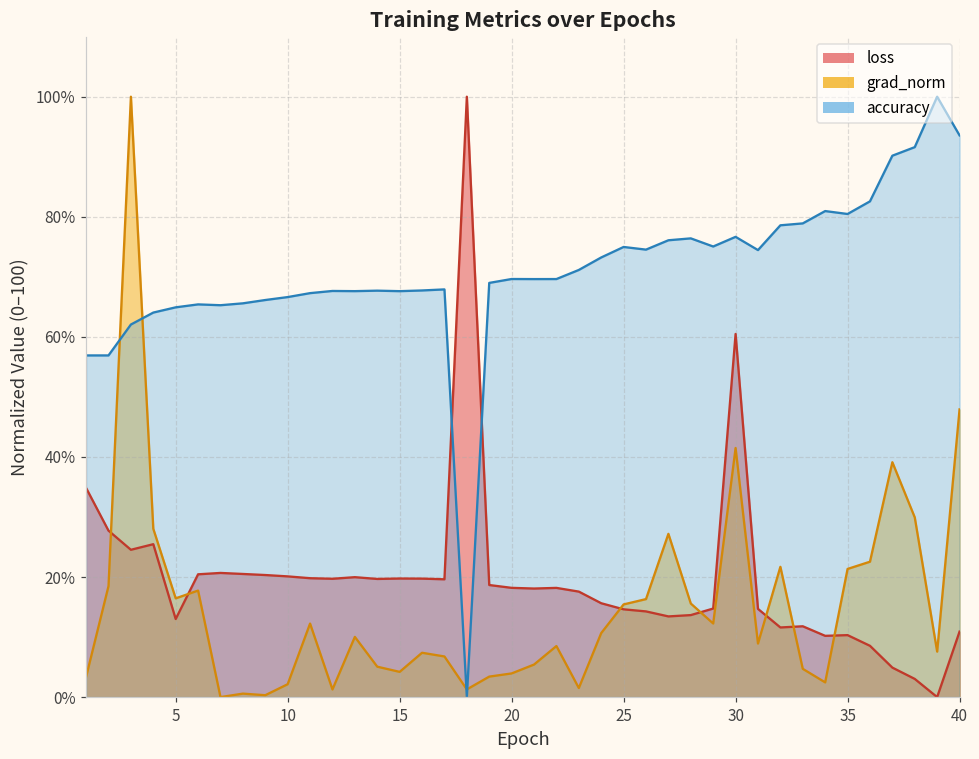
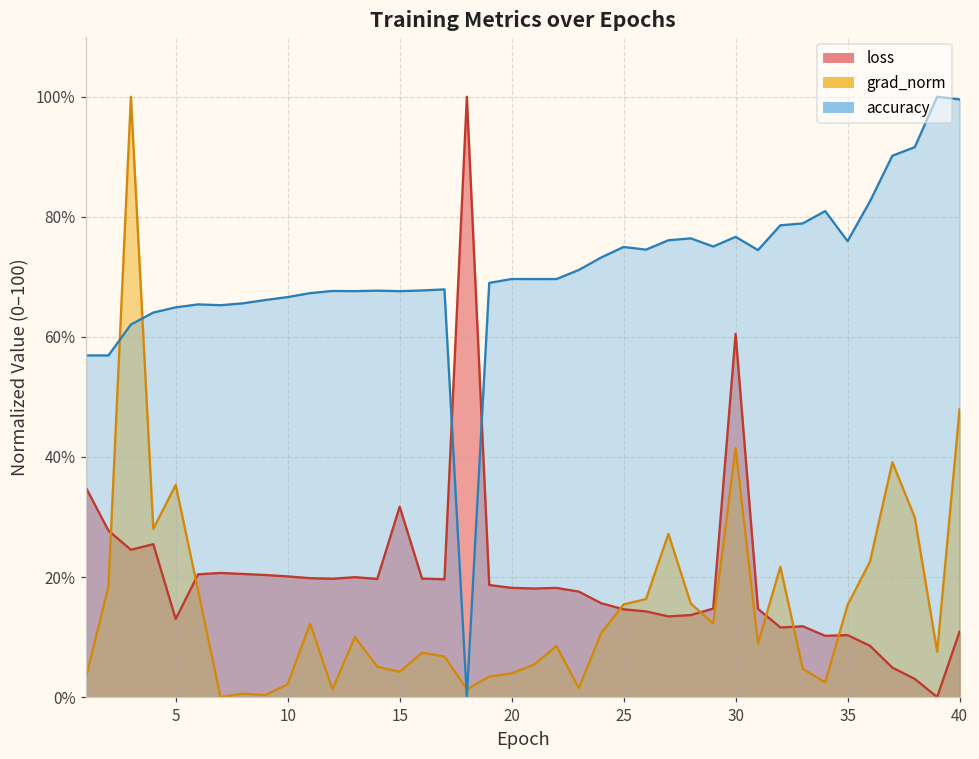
  {
    "loss": {
      "5": "13%",
      "10": "20%",
-     "15": "20%",
+     "15": "32%",
      "20": "18%",
      "25": "15%",
      "30": "60%",
      "35": "10%",
      "40": "11%"
    },
    "grad_norm": {
-     "5": "16%",
+     "5": "35%",
      "10": "2%",
      "15": "4%",
      "20": "4%",
      "25": "15%",
      "30": "41%",
-     "35": "21%",
+     "35": "15%",
      "40": "48%"
    },
    "accuracy": {
      "5": "65%",
      "10": "67%",
      "15": "68%",
      "20": "70%",
      "25": "75%",
      "30": "77%",
-     "35": "80%",
-     "40": "94%"
+     "35": "76%",
+     "40": "100%"
    }
  }
